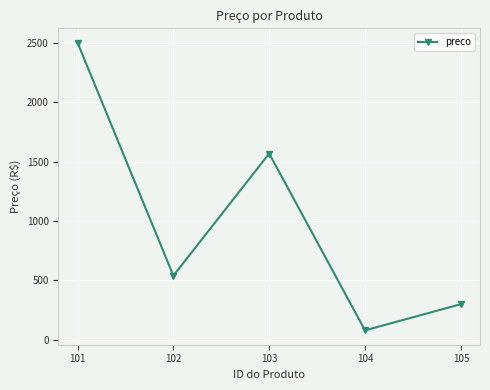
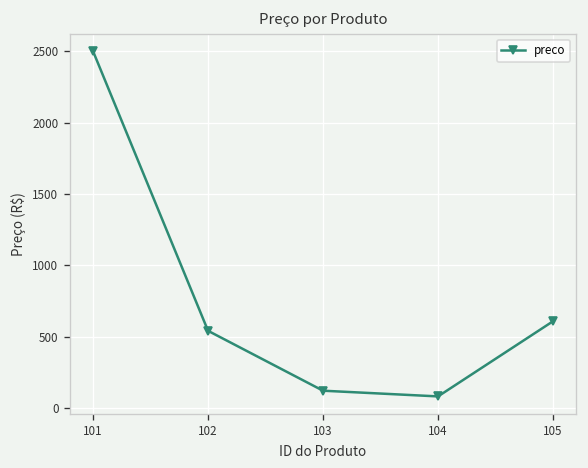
  {
    "101": 2500,
    "102": 540,
-   "103": 1570,
+   "103": 120,
    "104": 80,
-   "105": 300
+   "105": 610
  }
